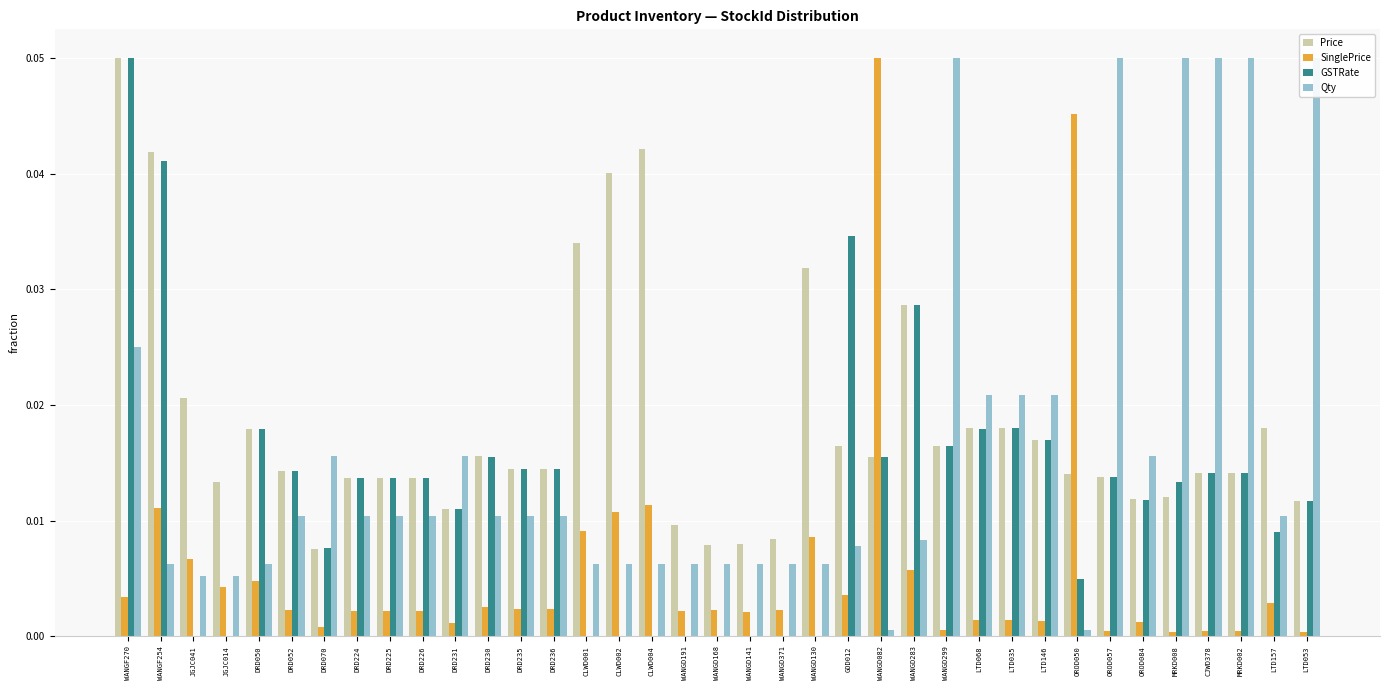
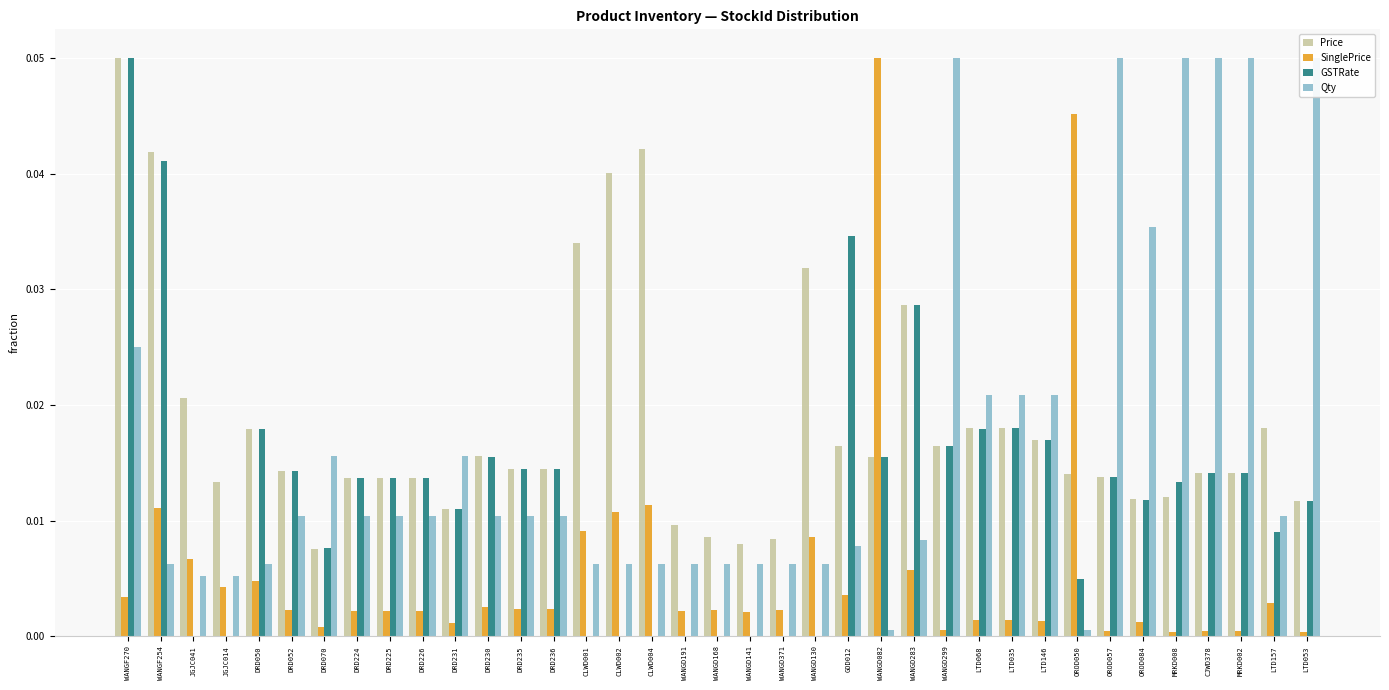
  {
    "Price": {
      "WANGF270": 0.0500,
      "WANGF254": 0.0419,
      "JGJC041": 0.0206,
      "JGJC014": 0.0133,
      "DRD050": 0.0179,
      "DRD052": 0.0143,
      "DRD070": 0.0076,
      "DRD224": 0.0137,
      "DRD225": 0.0137,
      "DRD226": 0.0137,
      "DRD231": 0.0110,
      "DRD230": 0.0156,
      "DRD235": 0.0145,
      "DRD236": 0.0145,
      "CLWD001": 0.0340,
      "CLWD002": 0.0400,
      "CLWD004": 0.0422,
      "WANGD191": 0.0097,
-     "WANGD168": 0.0079,
+     "WANGD168": 0.0086,
      "WANGD141": 0.0079,
      "WANGD371": 0.0084,
      "WANGD130": 0.0319,
      "GOD012": 0.0165,
      "WANGD082": 0.0155,
      "WANGD283": 0.0287,
      "WANGD299": 0.0165,
      "LTD068": 0.0180,
      "LTD035": 0.0180,
      "LTD146": 0.0170,
      "OROD050": 0.0140,
      "OROD057": 0.0138,
      "OROD084": 0.0118,
      "MRKD008": 0.0120,
      "CJWD378": 0.0141,
      "MRKD002": 0.0141,
      "LTD157": 0.0180,
      "LTD053": 0.0117
    },
    "SinglePrice": {
      "WANGF270": 0.0034,
      "WANGF254": 0.0111,
      "JGJC041": 0.0066,
      "JGJC014": 0.0043,
      "DRD050": 0.0048,
      "DRD052": 0.0023,
      "DRD070": 0.0008,
      "DRD224": 0.0022,
      "DRD225": 0.0022,
      "DRD226": 0.0022,
      "DRD231": 0.0012,
      "DRD230": 0.0025,
      "DRD235": 0.0023,
      "DRD236": 0.0023,
      "CLWD001": 0.0091,
      "CLWD002": 0.0108,
      "CLWD004": 0.0113,
      "WANGD191": 0.0022,
      "WANGD168": 0.0023,
      "WANGD141": 0.0021,
      "WANGD371": 0.0022,
      "WANGD130": 0.0086,
      "GOD012": 0.0035,
      "WANGD082": 0.0500,
      "WANGD283": 0.0058,
      "WANGD299": 0.0006,
      "LTD068": 0.0014,
      "LTD035": 0.0014,
      "LTD146": 0.0014,
      "OROD050": 0.0452,
      "OROD057": 0.0005,
      "OROD084": 0.0013,
      "MRKD008": 0.0004,
      "CJWD378": 0.0005,
      "MRKD002": 0.0005,
      "LTD157": 0.0029,
      "LTD053": 0.0004
    },
    "GSTRate": {
      "WANGF270": 0.0500,
      "WANGF254": 0.0411,
      "JGJC041": 0.0000,
      "JGJC014": 0.0000,
      "DRD050": 0.0179,
      "DRD052": 0.0143,
      "DRD070": 0.0076,
      "DRD224": 0.0137,
      "DRD225": 0.0137,
      "DRD226": 0.0137,
      "DRD231": 0.0110,
      "DRD230": 0.0155,
      "DRD235": 0.0145,
      "DRD236": 0.0145,
      "CLWD001": 0.0000,
      "CLWD002": 0.0000,
      "CLWD004": 0.0000,
      "WANGD191": 0.0000,
      "WANGD168": 0.0000,
      "WANGD141": 0.0000,
      "WANGD371": 0.0000,
      "WANGD130": 0.0000,
      "GOD012": 0.0346,
      "WANGD082": 0.0155,
      "WANGD283": 0.0287,
      "WANGD299": 0.0165,
      "LTD068": 0.0180,
      "LTD035": 0.0180,
      "LTD146": 0.0170,
      "OROD050": 0.0050,
      "OROD057": 0.0138,
      "OROD084": 0.0118,
      "MRKD008": 0.0134,
      "CJWD378": 0.0141,
      "MRKD002": 0.0141,
      "LTD157": 0.0090,
      "LTD053": 0.0117
    },
    "Qty": {
      "WANGF270": 0.0250,
      "WANGF254": 0.0063,
      "JGJC041": 0.0052,
      "JGJC014": 0.0052,
      "DRD050": 0.0063,
      "DRD052": 0.0104,
      "DRD070": 0.0156,
      "DRD224": 0.0104,
      "DRD225": 0.0104,
      "DRD226": 0.0104,
      "DRD231": 0.0156,
      "DRD230": 0.0104,
      "DRD235": 0.0104,
      "DRD236": 0.0104,
      "CLWD001": 0.0063,
      "CLWD002": 0.0063,
      "CLWD004": 0.0063,
      "WANGD191": 0.0063,
      "WANGD168": 0.0063,
      "WANGD141": 0.0063,
      "WANGD371": 0.0063,
      "WANGD130": 0.0063,
      "GOD012": 0.0078,
      "WANGD082": 0.0005,
      "WANGD283": 0.0083,
      "WANGD299": 0.0500,
      "LTD068": 0.0208,
      "LTD035": 0.0208,
      "LTD146": 0.0208,
      "OROD050": 0.0005,
      "OROD057": 0.0500,
-     "OROD084": 0.0156,
+     "OROD084": 0.0354,
      "MRKD008": 0.0500,
      "CJWD378": 0.0500,
      "MRKD002": 0.0500,
      "LTD157": 0.0104
    }
  }
